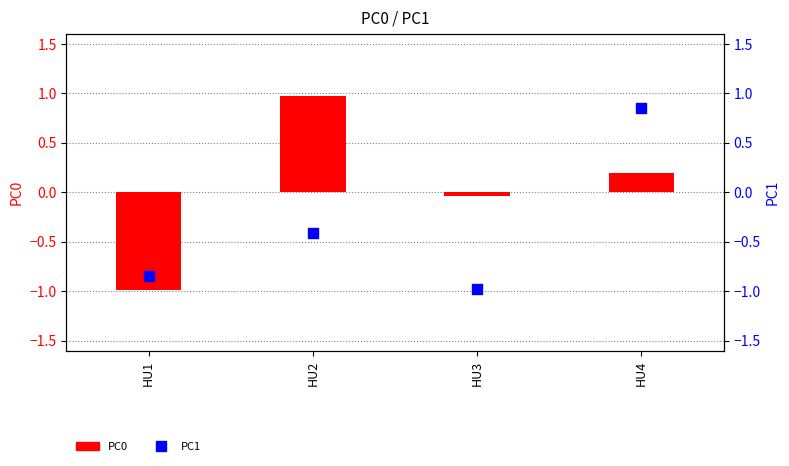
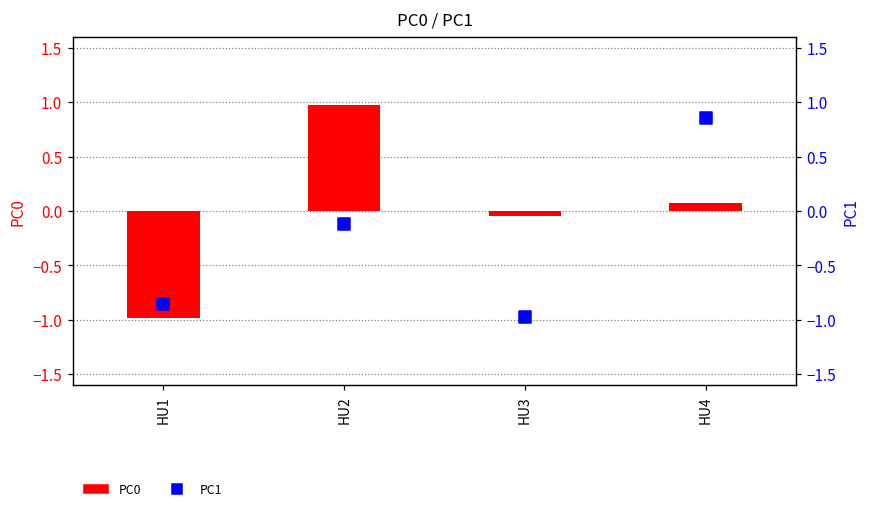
  {
    "PC0": {
      "HU1": -1.0,
      "HU2": 1.0,
      "HU3": 0.0,
-     "HU4": 0.2
+     "HU4": 0.1
    },
    "PC1": {
-     "HU2": -0.4
+     "HU2": -0.1
    }
  }
